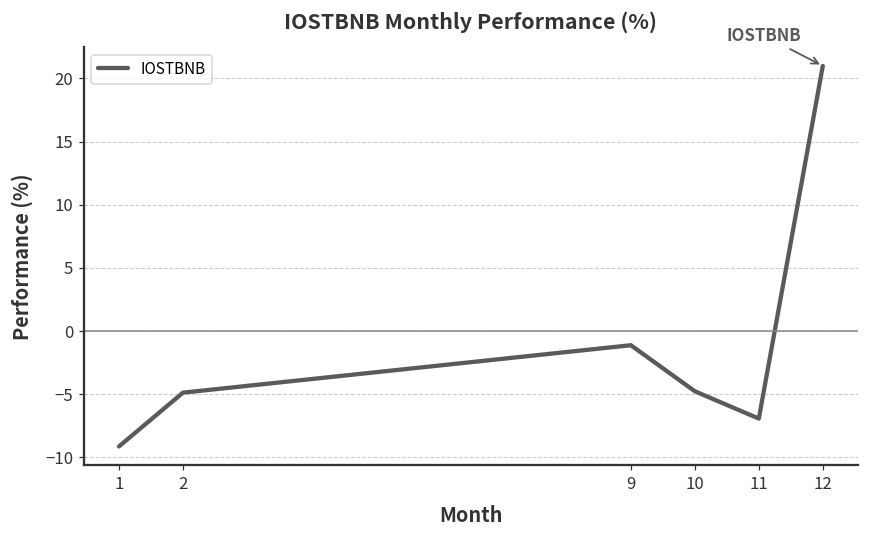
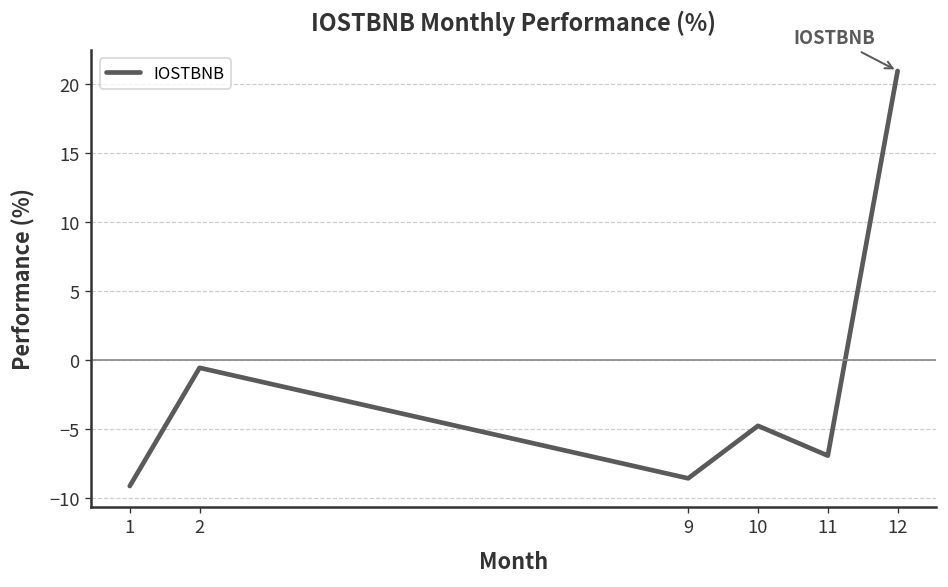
  {
    "1": -9.1,
-   "2": -4.9,
-   "9": -1.1,
+   "2": -0.6,
+   "9": -8.6,
    "10": -4.8,
    "11": -6.9,
    "12": 21.0
  }
